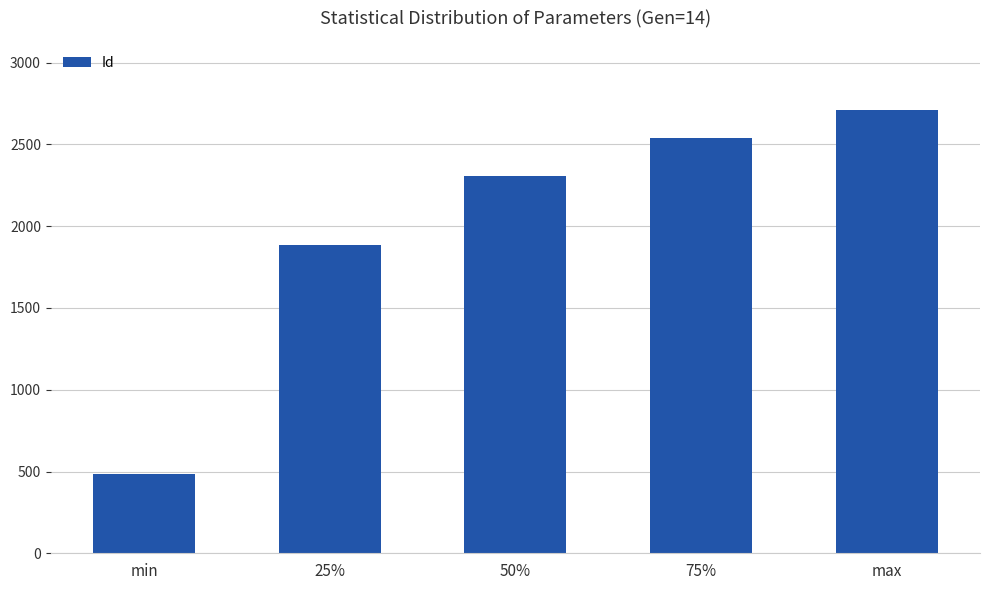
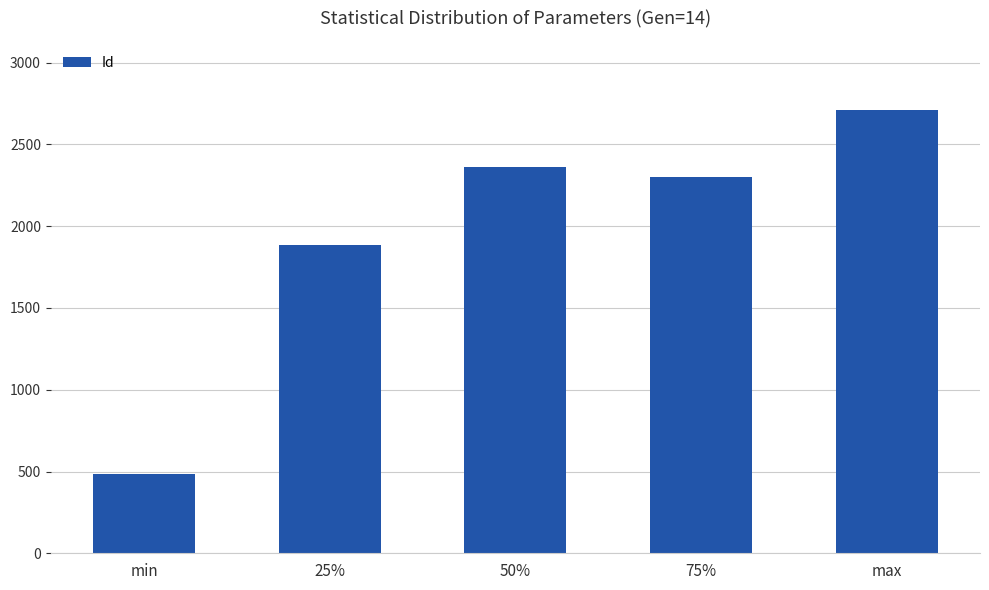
  {
    "min": 490,
    "25%": 1890,
-   "50%": 2310,
-   "75%": 2540,
+   "50%": 2360,
+   "75%": 2300,
    "max": 2710
  }
